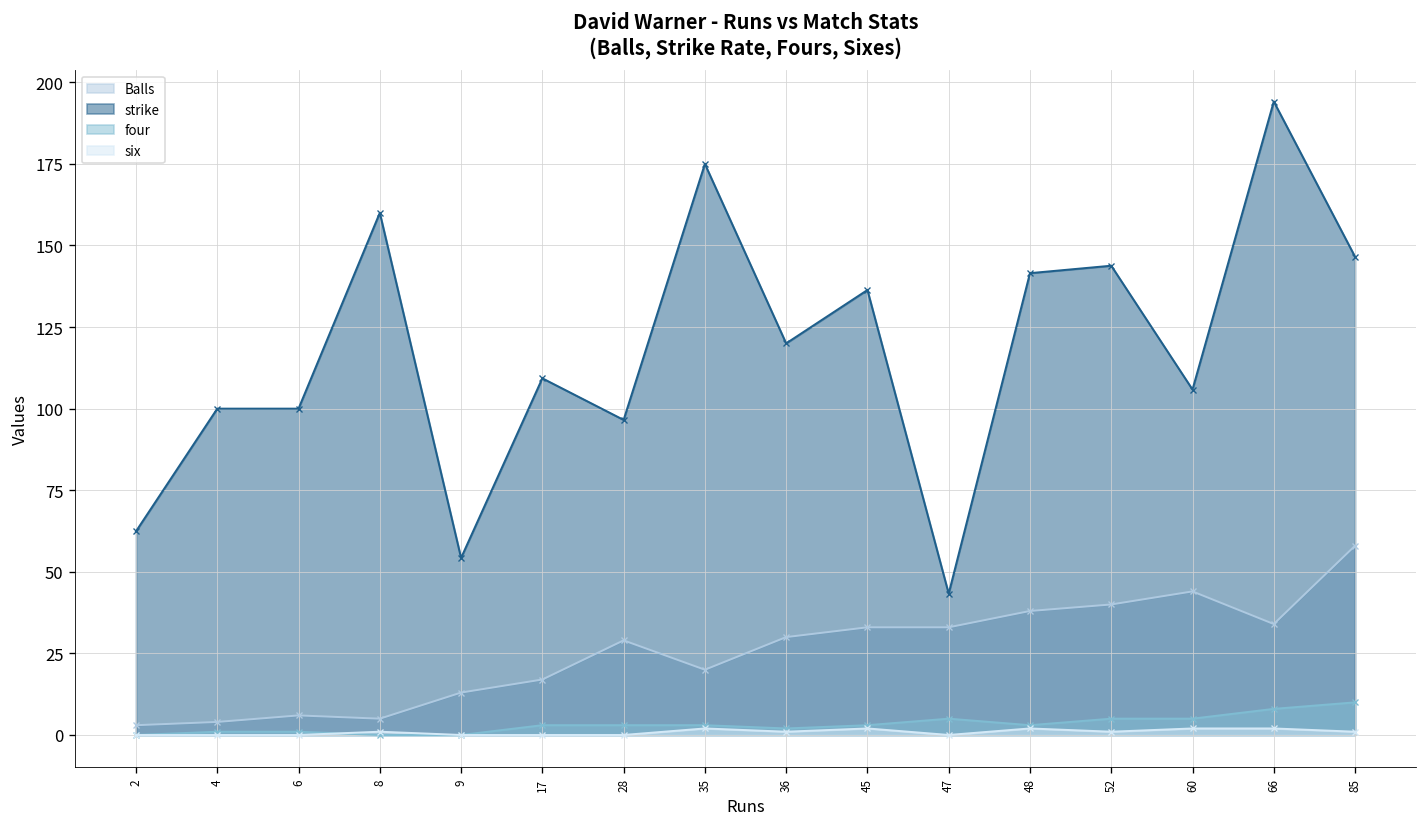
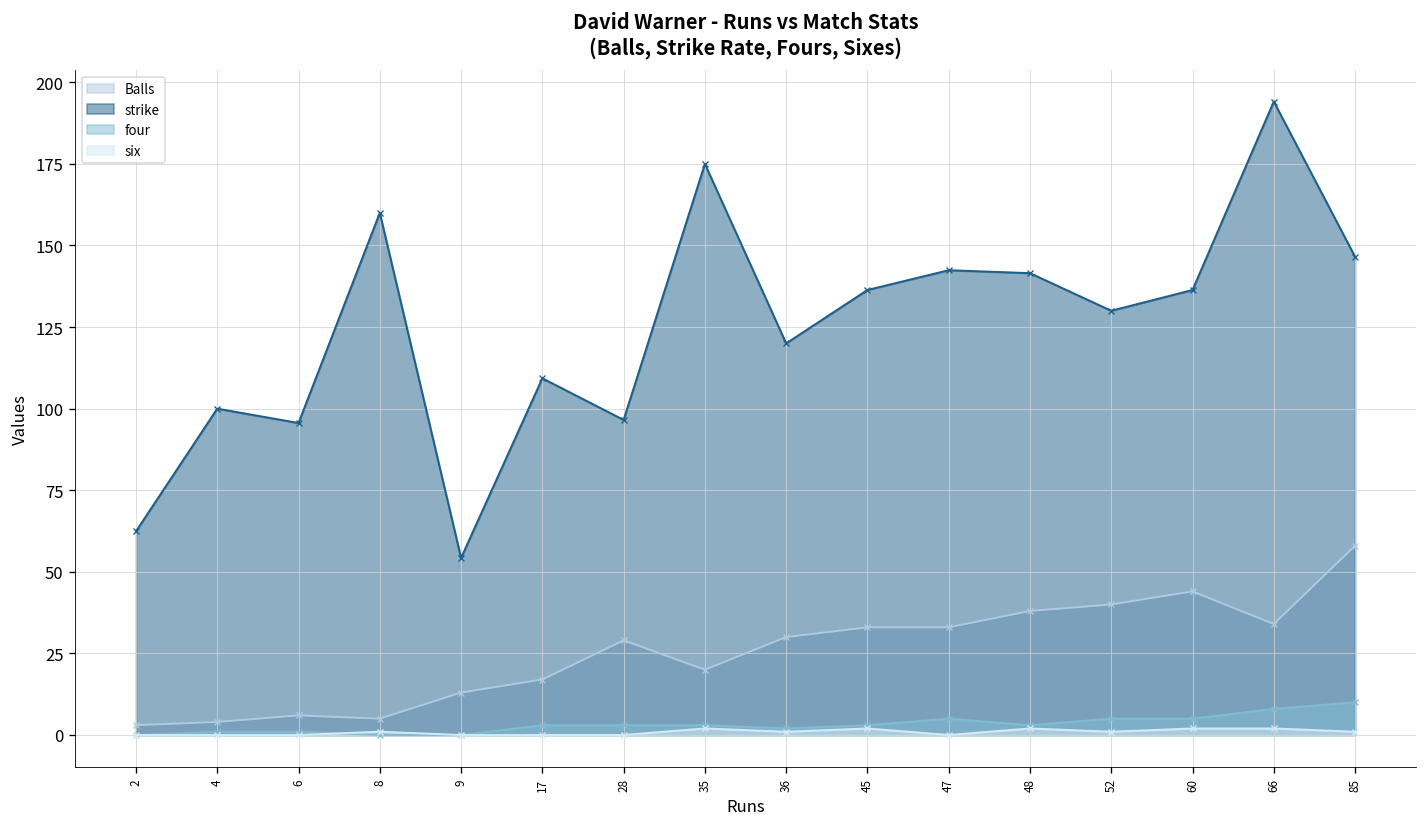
  {
    "strike": {
      "2": 62,
      "4": 100,
-     "6": 100,
+     "6": 96,
      "8": 160,
      "9": 54,
      "17": 109,
      "28": 97,
      "35": 175,
      "36": 120,
      "45": 136,
-     "47": 43,
+     "47": 142,
      "48": 142,
-     "52": 144,
-     "60": 106,
+     "52": 130,
+     "60": 136,
      "66": 194,
      "85": 147
    }
  }
